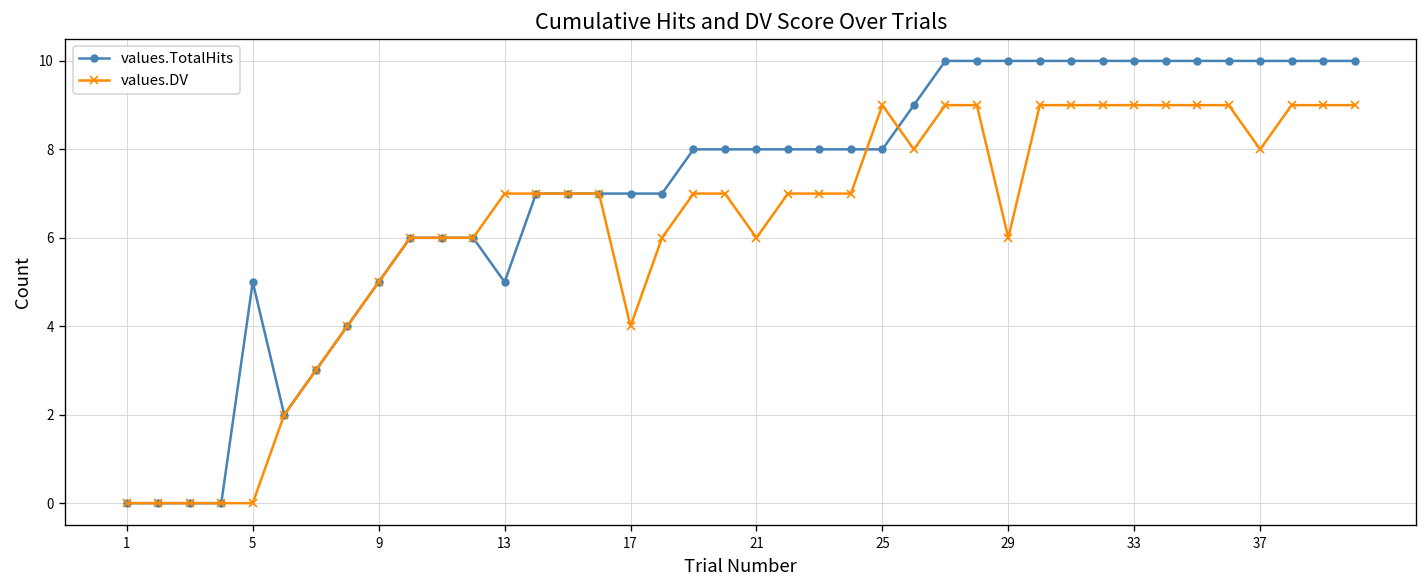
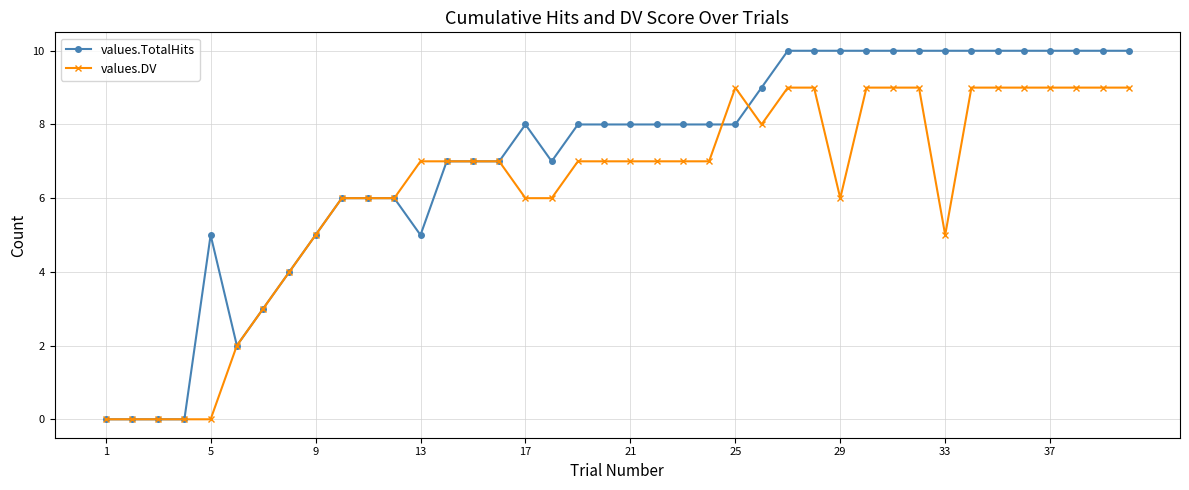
  {
    "values.TotalHits": {
      "5": 5,
      "13": 5,
-     "17": 7,
+     "17": 8,
      "21": 8,
      "25": 8,
      "29": 10,
      "33": 10,
      "37": 10
    },
    "values.DV": {
      "5": 0,
      "13": 7,
-     "17": 4,
-     "21": 6,
+     "17": 6,
+     "21": 7,
      "25": 9,
      "29": 6,
-     "33": 9,
-     "37": 8
+     "33": 5,
+     "37": 9
    }
  }
